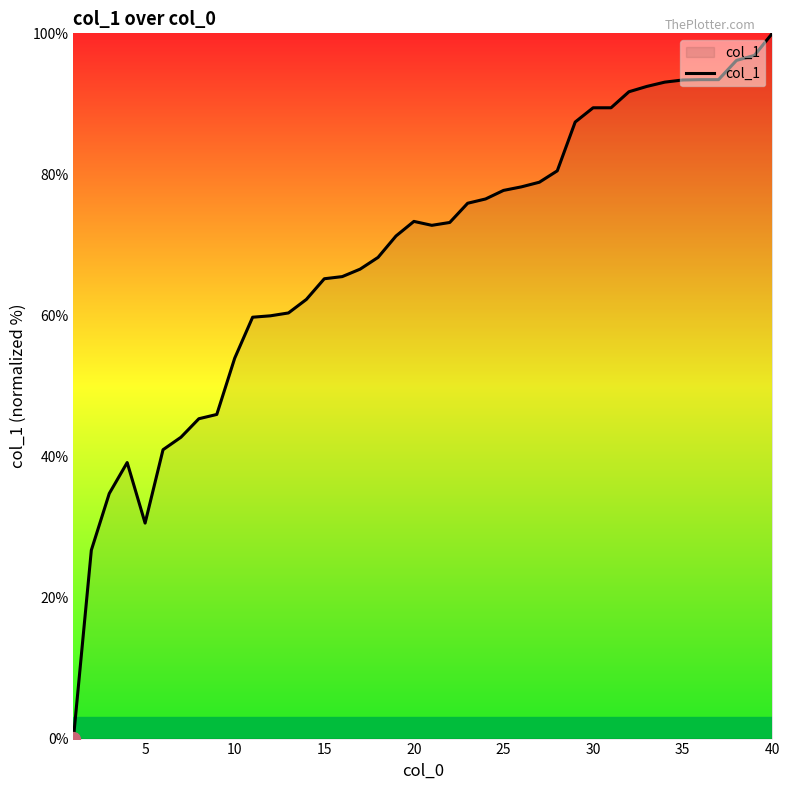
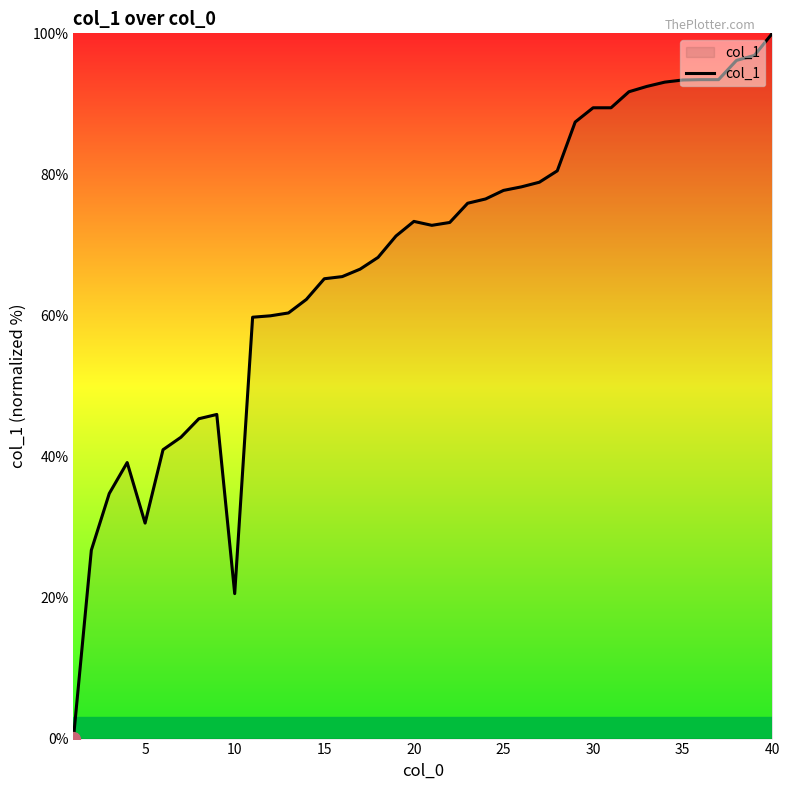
  {
    "col_1": {
      "5": "31%",
-     "10": "54%",
+     "10": "21%",
      "15": "65%",
      "20": "73%",
      "25": "78%",
      "30": "89%",
      "40": "100%"
    }
  }
